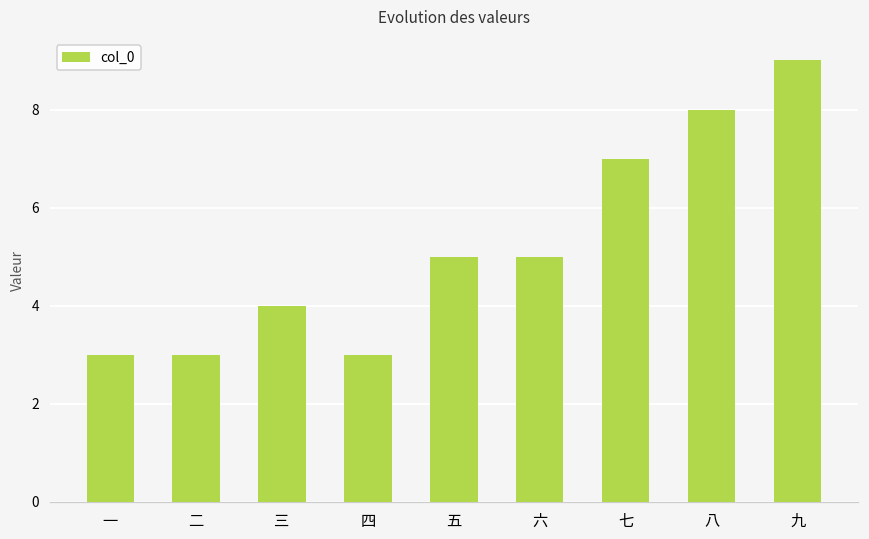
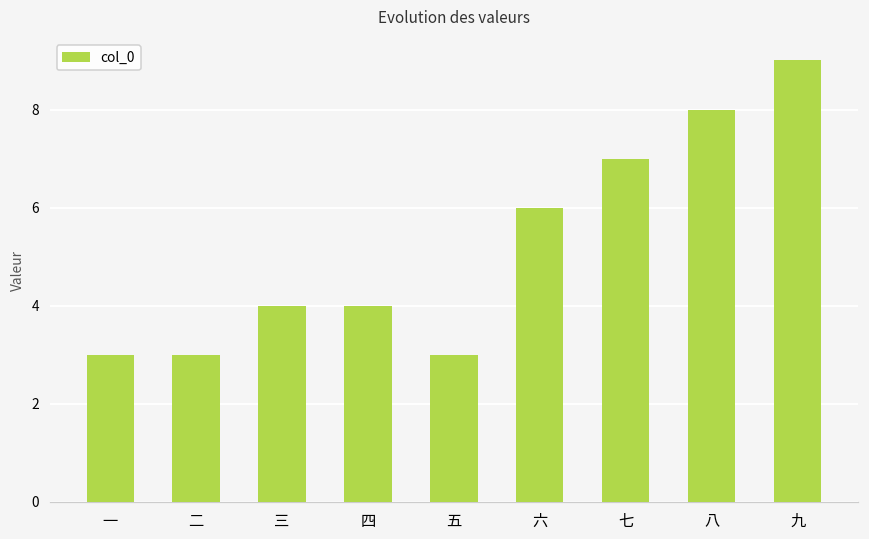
  {
    "一": 3,
    "二": 3,
    "三": 4,
-   "四": 3,
-   "五": 5,
-   "六": 5,
+   "四": 4,
+   "五": 3,
+   "六": 6,
    "七": 7,
    "八": 8,
    "九": 9
  }
